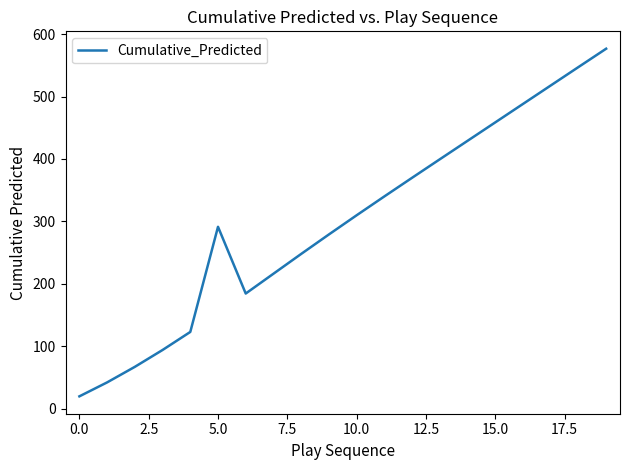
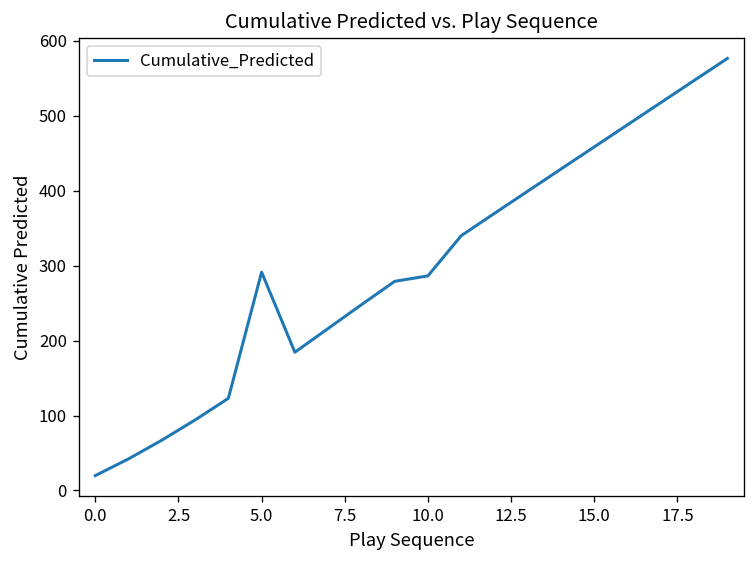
  {
    "0.0": 20,
    "5.0": 290,
-   "10.0": 310,
+   "10.0": 290,
    "15.0": 460
  }
